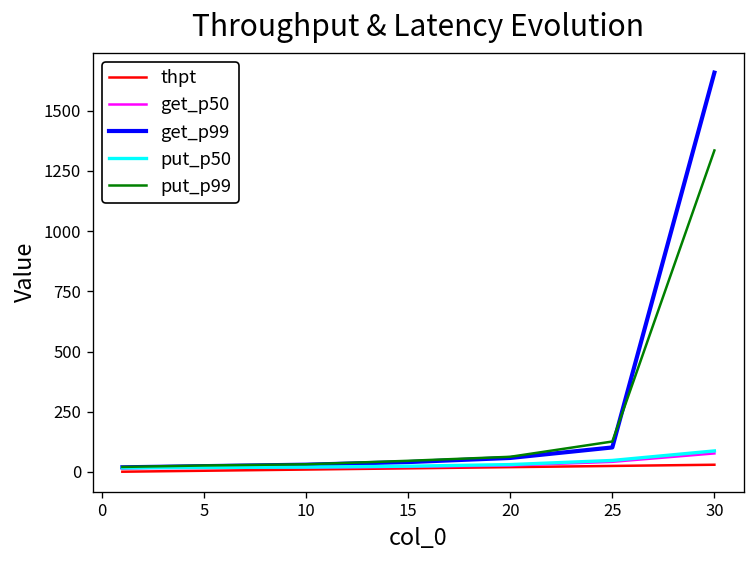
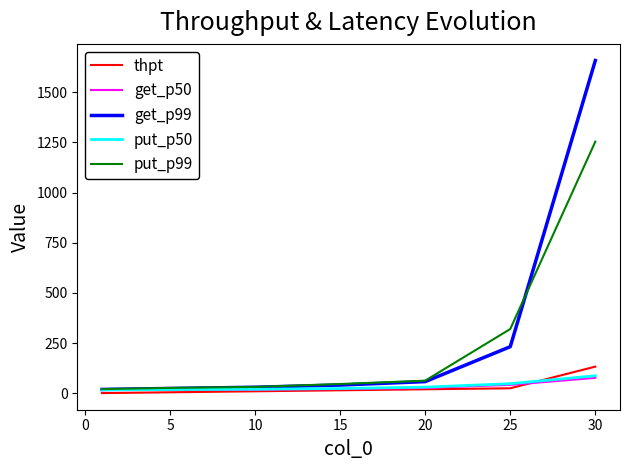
  {
    "thpt": {
      "25": 30,
-     "30": 30
+     "30": 130
    },
    "get_p99": {
-     "25": 100,
+     "25": 230,
      "30": 1660
    },
    "put_p99": {
-     "25": 130,
-     "30": 1330
+     "25": 320,
+     "30": 1250
    }
  }
